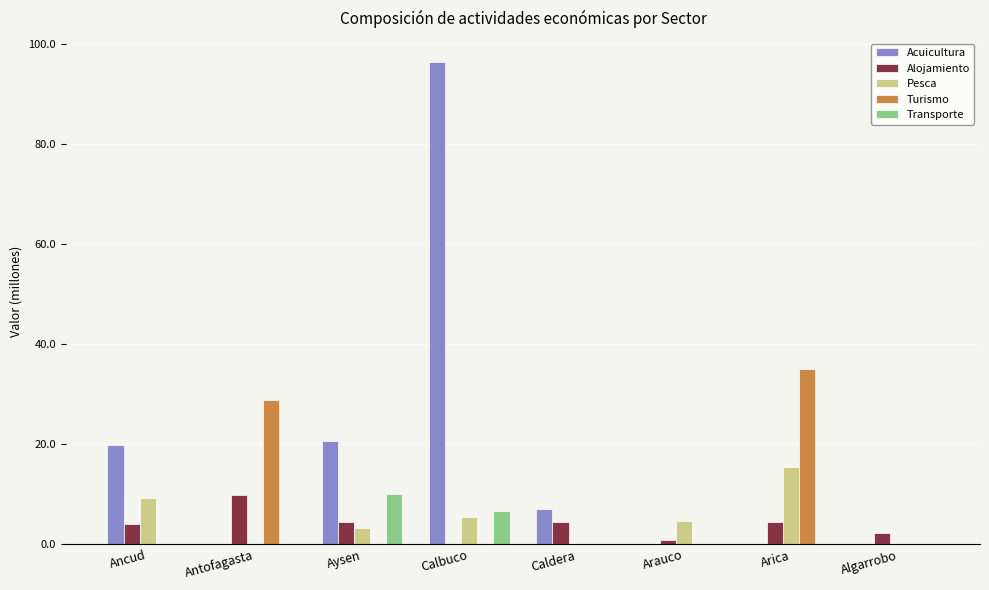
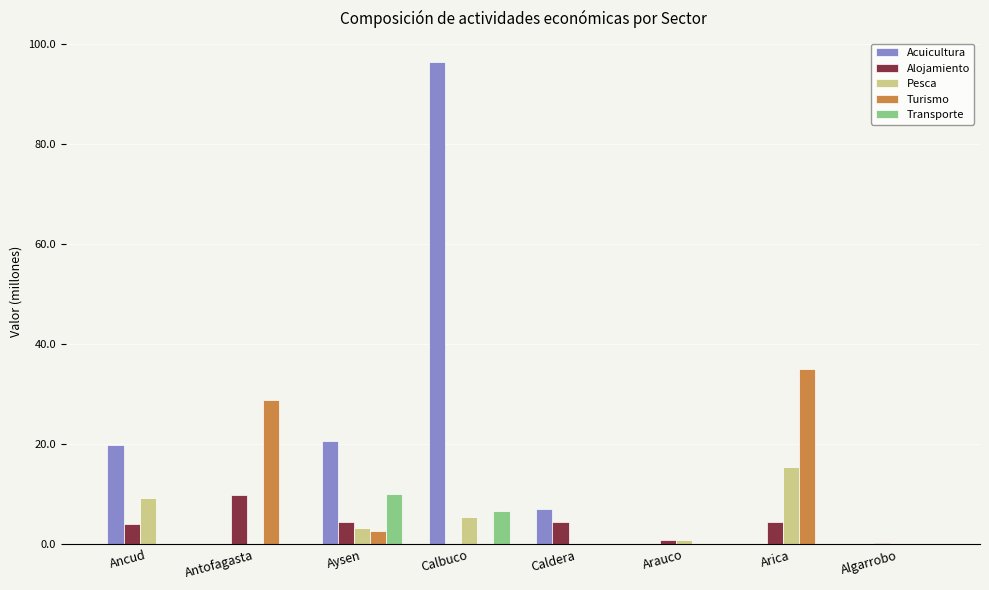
  {
    "Acuicultura": {
      "Ancud": 20,
      "Antofagasta": 0,
      "Aysen": 21,
      "Calbuco": 96,
      "Caldera": 7,
      "Arauco": 0,
      "Arica": 0,
      "Algarrobo": 0
    },
    "Alojamiento": {
      "Ancud": 4,
      "Antofagasta": 10,
      "Aysen": 4,
      "Calbuco": 0,
      "Caldera": 4,
      "Arauco": 1,
      "Arica": 4,
-     "Algarrobo": 2
+     "Algarrobo": 0
    },
    "Pesca": {
      "Ancud": 9,
      "Antofagasta": 0,
      "Aysen": 3,
      "Calbuco": 5,
      "Caldera": 0,
-     "Arauco": 5,
+     "Arauco": 1,
      "Arica": 16,
      "Algarrobo": 0
    },
    "Turismo": {
      "Ancud": 0,
      "Antofagasta": 29,
-     "Aysen": 0,
+     "Aysen": 3,
      "Calbuco": 0,
      "Caldera": 0,
      "Arauco": 0,
      "Arica": 35,
      "Algarrobo": 0
    },
    "Transporte": {
      "Ancud": 0,
      "Antofagasta": 0,
      "Aysen": 10,
      "Calbuco": 7,
      "Caldera": 0,
      "Arauco": 0,
      "Arica": 0,
      "Algarrobo": 0
    }
  }
